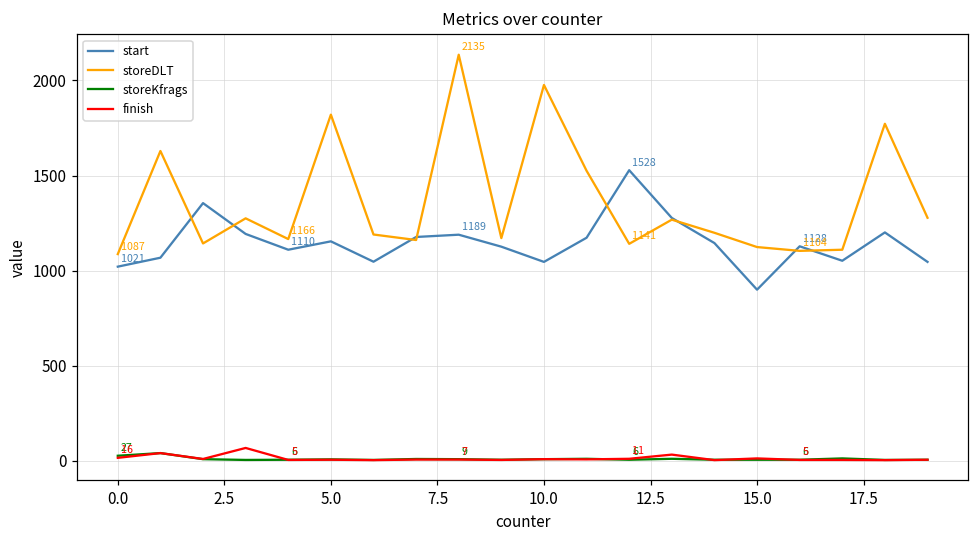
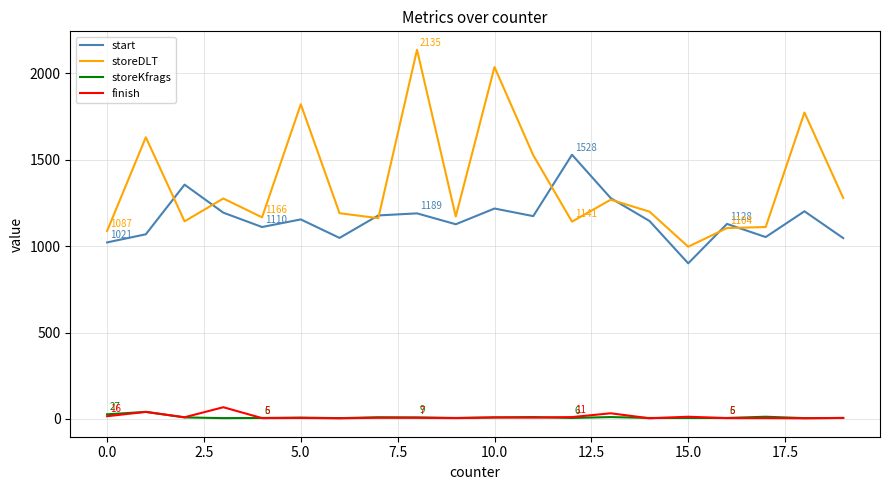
  {
    "start": {
      "5.0": 1150,
-     "10.0": 1050,
+     "10.0": 1220,
      "15.0": 900
    },
    "storeDLT": {
      "5.0": 1820,
-     "10.0": 1980,
-     "15.0": 1120
+     "10.0": 2040,
+     "15.0": 1000
    }
  }
